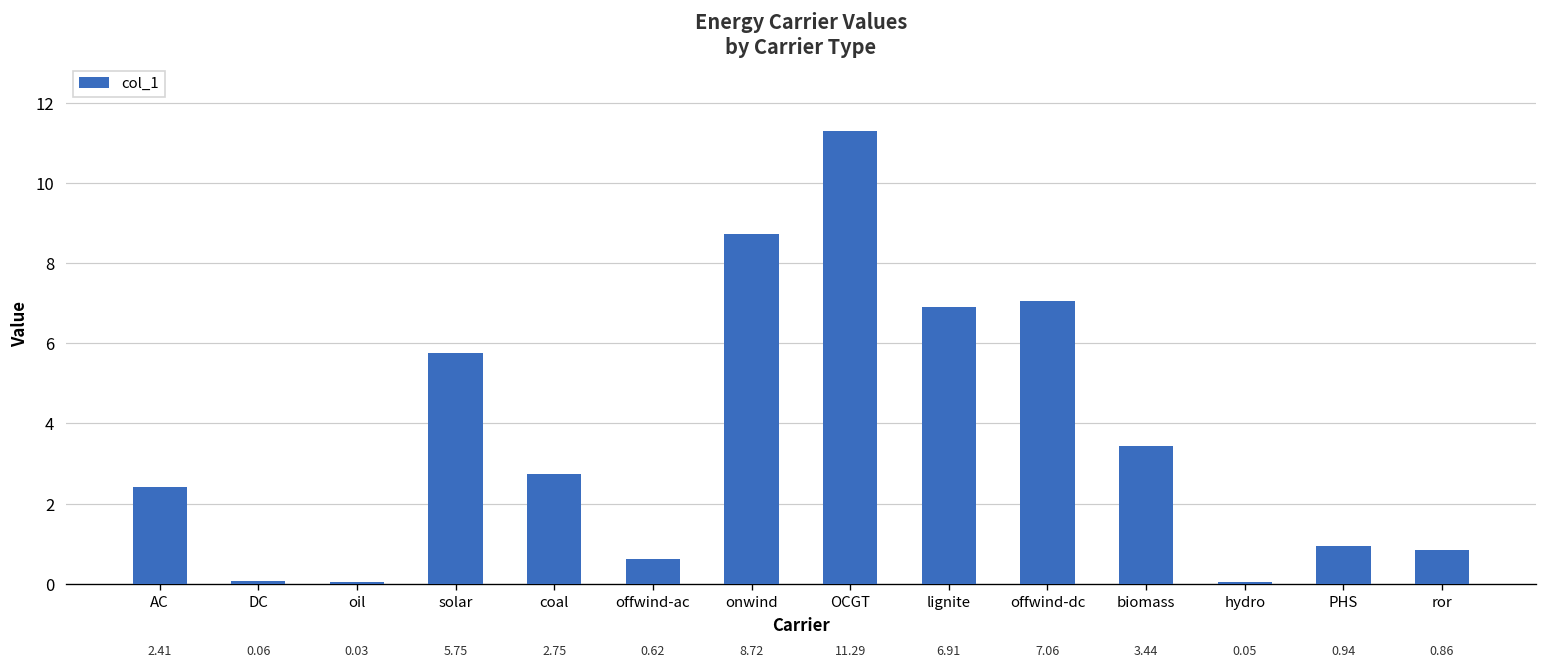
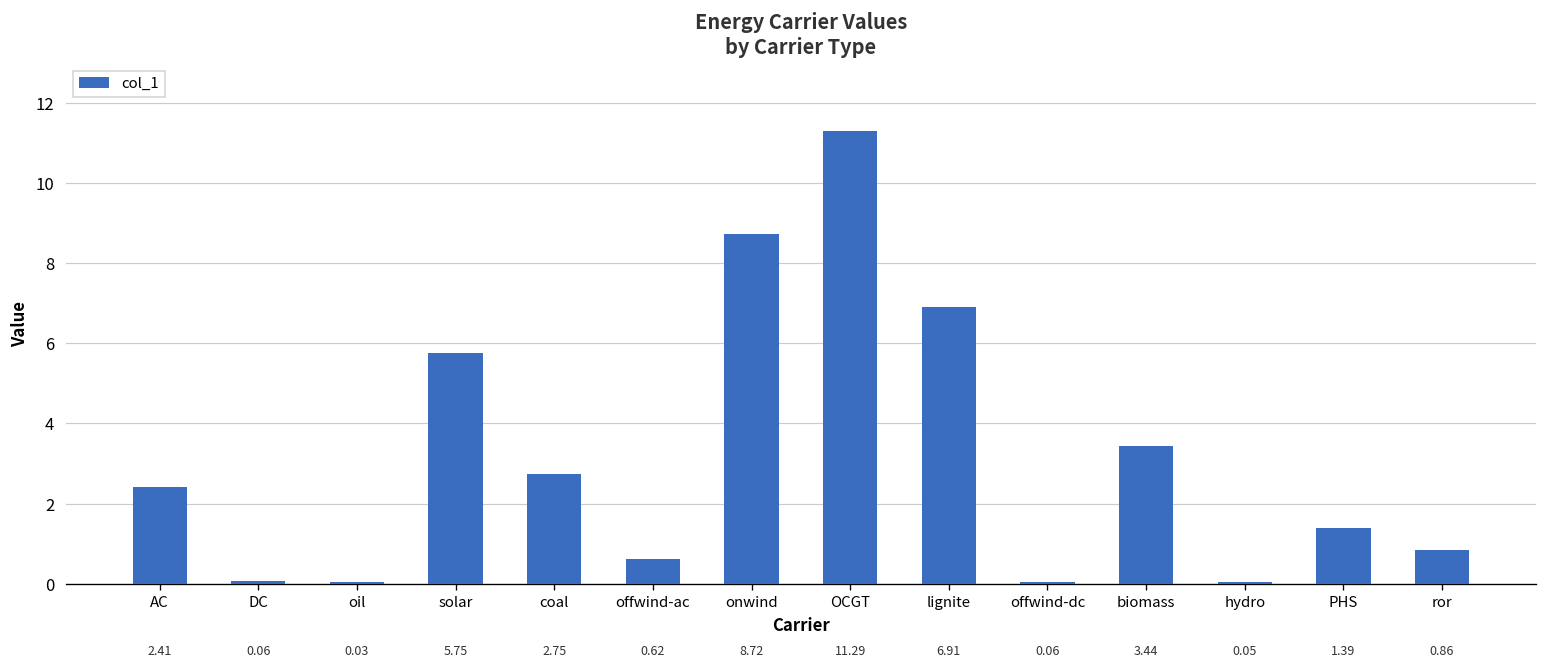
  {
-   "offwind-dc": 7.06,
-   "PHS": 0.94
+   "offwind-dc": 0.06,
+   "PHS": 1.39
  }
